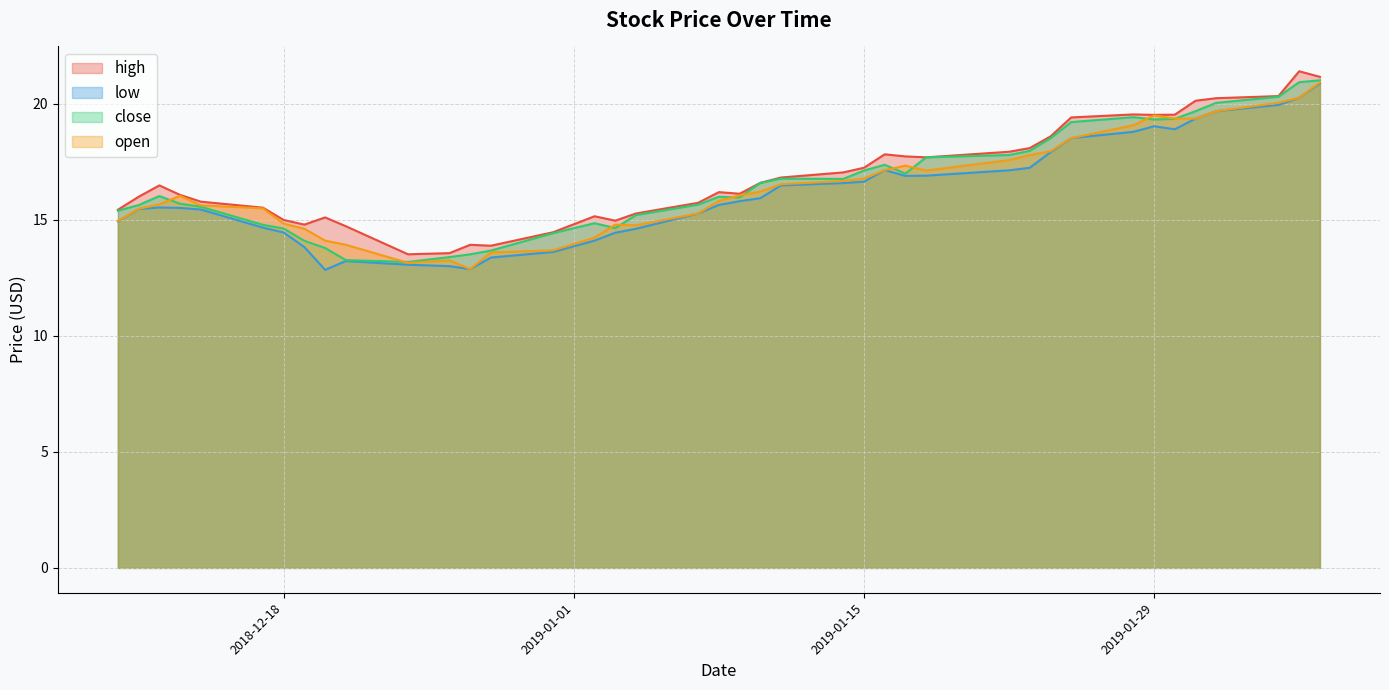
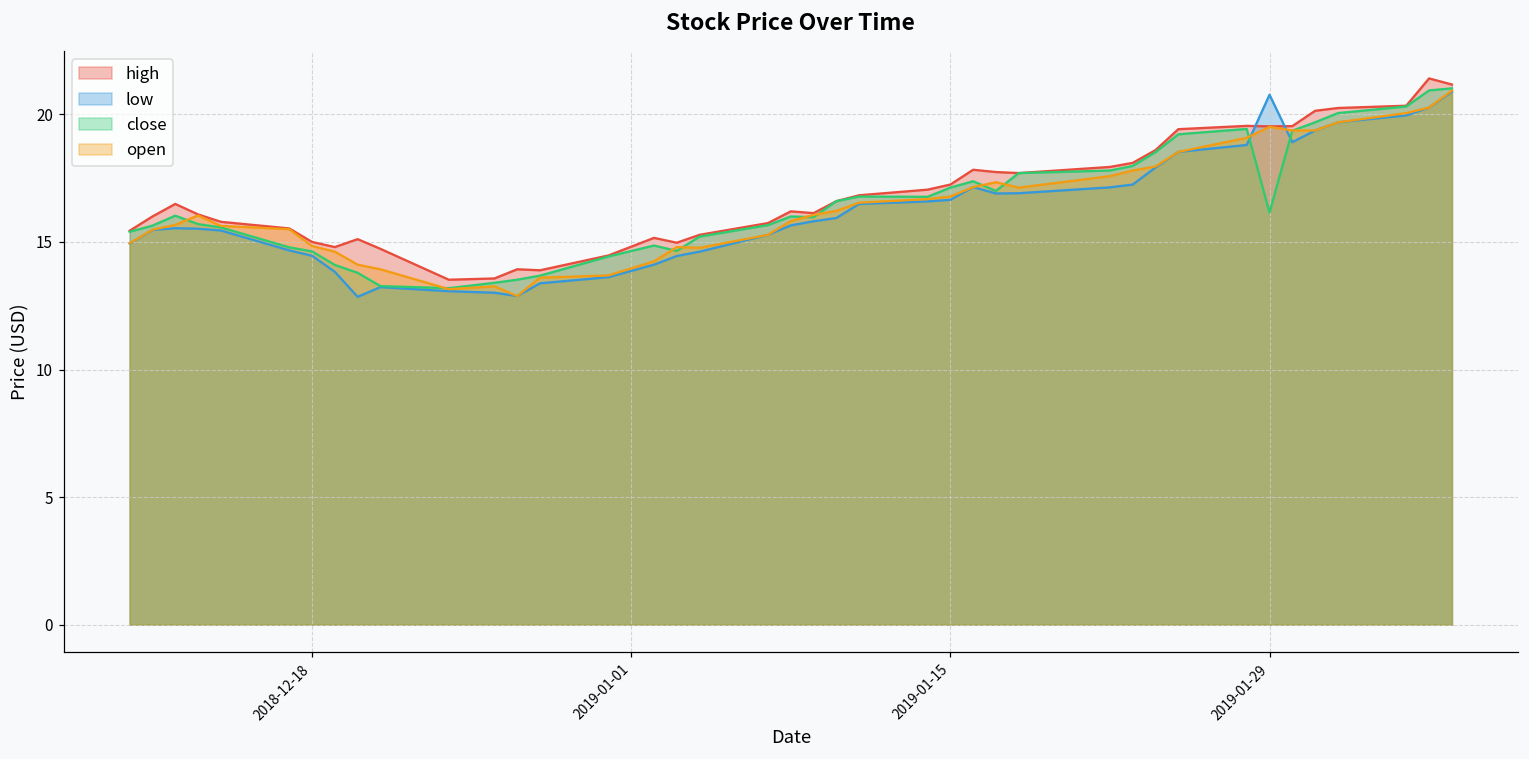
  {
    "low": {
      "2018-12-18": 14.5,
      "2019-01-15": 16.7,
-     "2019-01-29": 19.0
+     "2019-01-29": 20.8
    },
    "close": {
      "2018-12-18": 14.6,
      "2019-01-15": 17.1,
-     "2019-01-29": 19.3
+     "2019-01-29": 16.2
    }
  }
